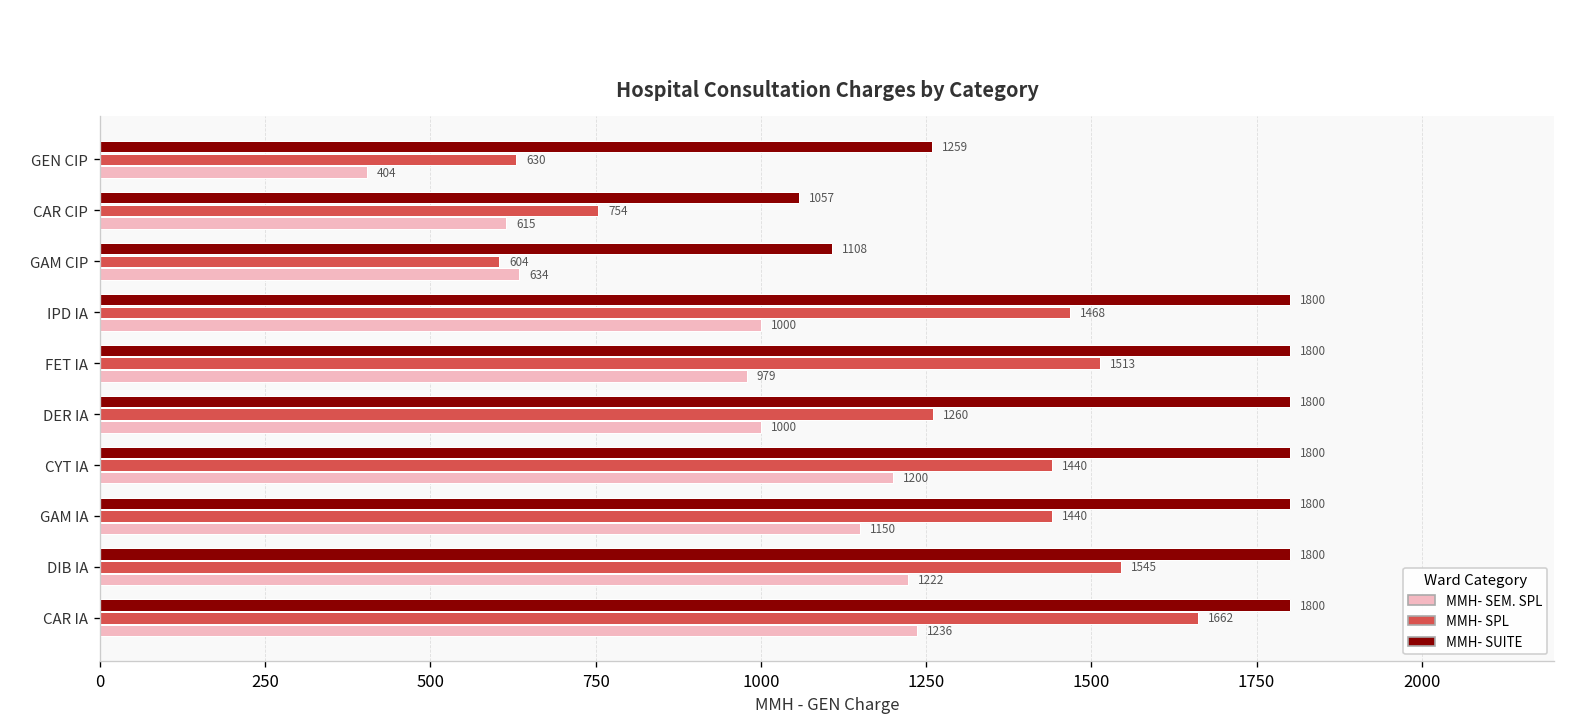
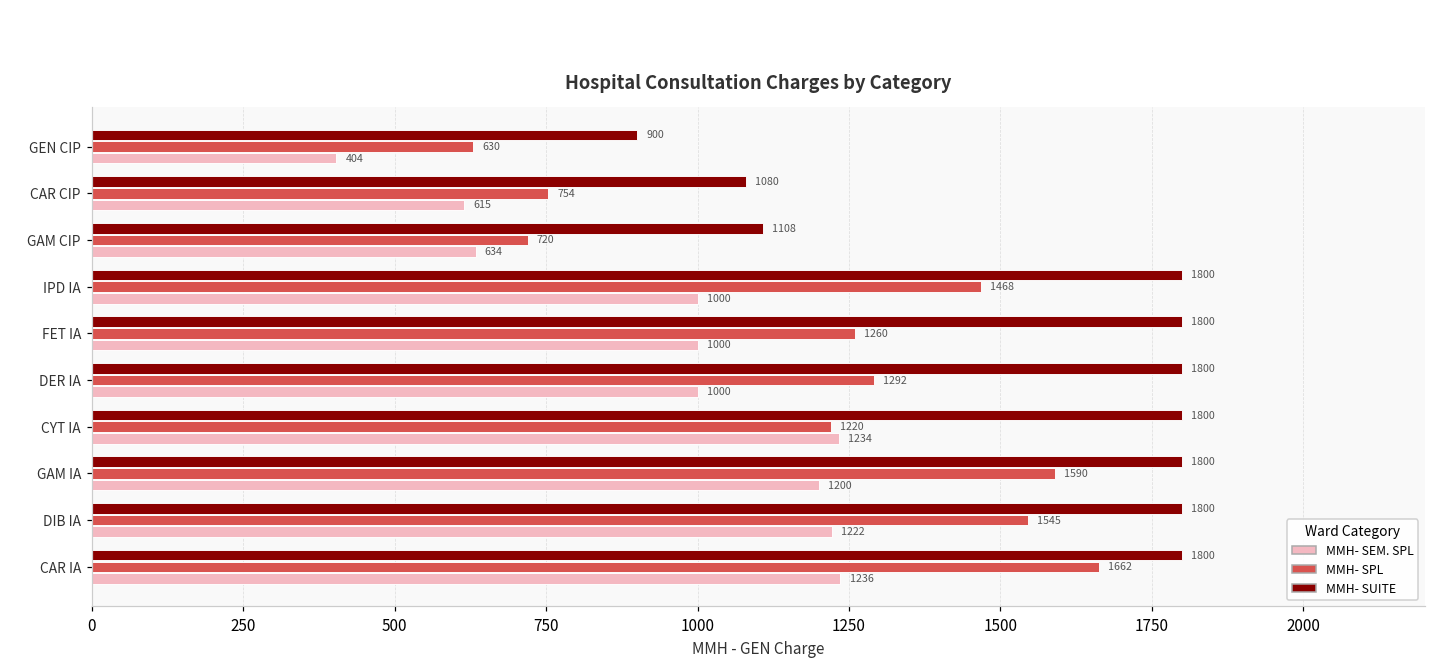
  {
    "MMH- SEM. SPL": {
      "GEN CIP": 404,
      "CAR CIP": 615,
      "GAM CIP": 634,
      "IPD IA": 1000,
-     "FET IA": 979,
+     "FET IA": 1000,
      "DER IA": 1000,
-     "CYT IA": 1200,
-     "GAM IA": 1150,
+     "CYT IA": 1234,
+     "GAM IA": 1200,
      "DIB IA": 1222,
      "CAR IA": 1236
    },
    "MMH- SPL": {
      "GEN CIP": 630,
      "CAR CIP": 754,
-     "GAM CIP": 604,
+     "GAM CIP": 720,
      "IPD IA": 1468,
-     "FET IA": 1513,
-     "DER IA": 1260,
-     "CYT IA": 1440,
-     "GAM IA": 1440,
+     "FET IA": 1260,
+     "DER IA": 1292,
+     "CYT IA": 1220,
+     "GAM IA": 1590,
      "DIB IA": 1545,
      "CAR IA": 1662
    },
    "MMH- SUITE": {
-     "GEN CIP": 1259,
-     "CAR CIP": 1057,
+     "GEN CIP": 900,
+     "CAR CIP": 1080,
      "GAM CIP": 1108,
      "IPD IA": 1800,
      "FET IA": 1800,
      "DER IA": 1800,
      "CYT IA": 1800,
      "GAM IA": 1800,
      "DIB IA": 1800,
      "CAR IA": 1800
    }
  }
